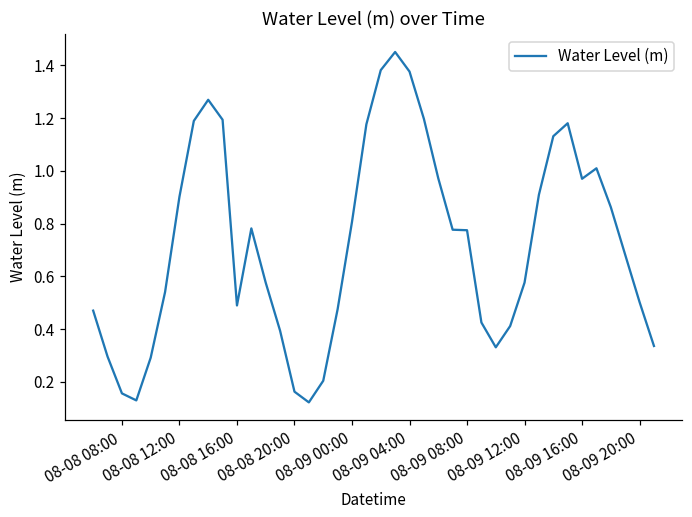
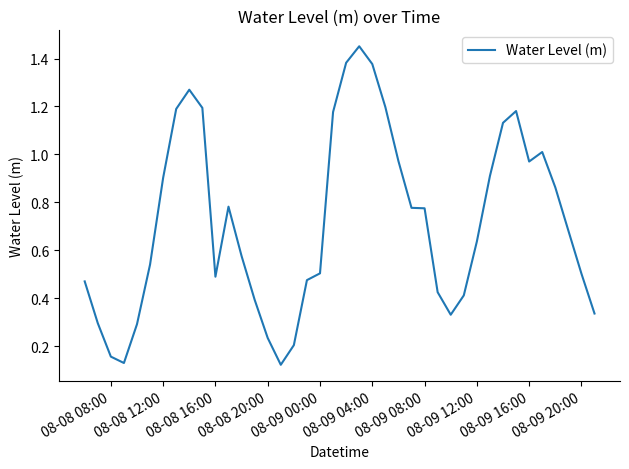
  {
    "08-08 08:00": 0.16,
    "08-08 12:00": 0.90,
    "08-08 16:00": 0.49,
-   "08-08 20:00": 0.16,
-   "08-09 00:00": 0.81,
+   "08-08 20:00": 0.23,
+   "08-09 00:00": 0.50,
    "08-09 04:00": 1.38,
    "08-09 08:00": 0.78,
-   "08-09 12:00": 0.58,
+   "08-09 12:00": 0.64,
    "08-09 16:00": 0.97,
    "08-09 20:00": 0.50
  }
